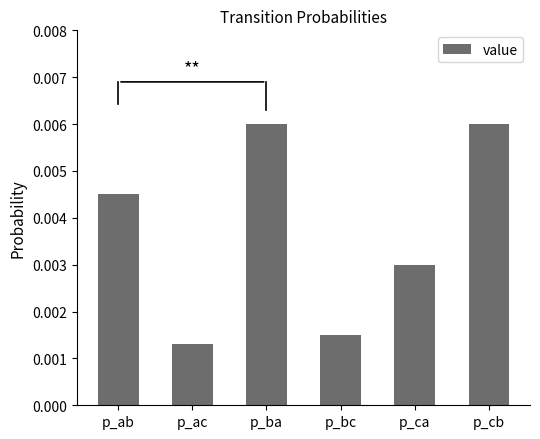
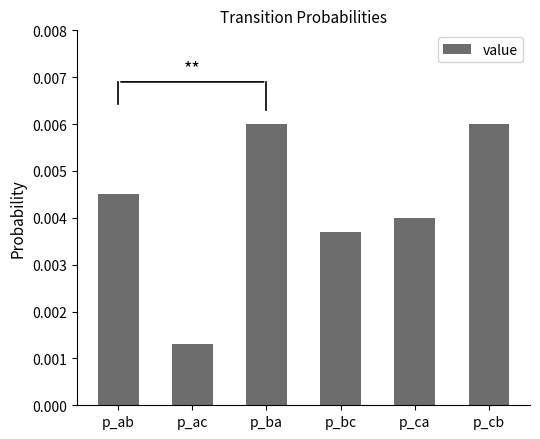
  {
    "value": {
      "p_ab": 0.0045,
      "p_ac": 0.0013,
      "p_ba": 0.0060,
-     "p_bc": 0.0015,
-     "p_ca": 0.003,
+     "p_bc": 0.0037,
+     "p_ca": 0.004,
      "p_cb": 0.0060
    }
  }
